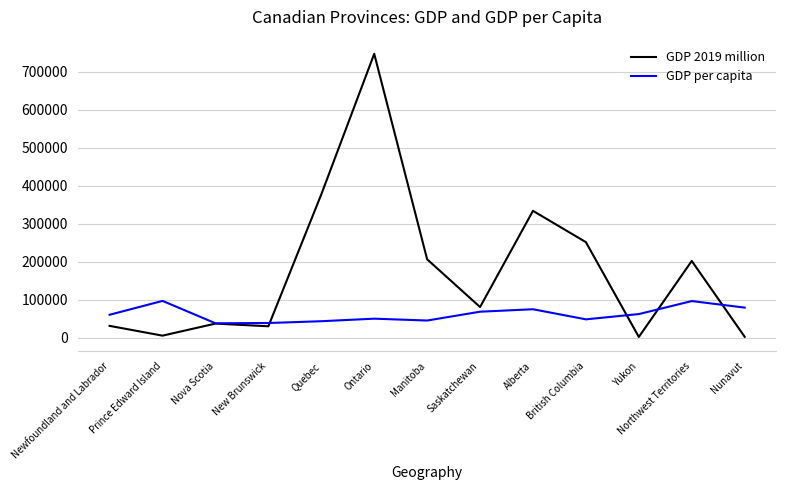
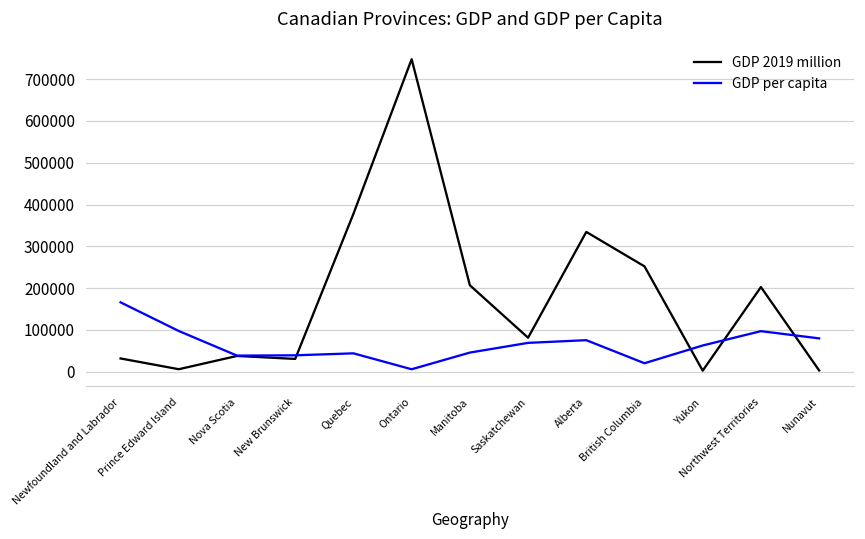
  {
    "GDP 2019 million": {
      "Newfoundland and Labrador": 30000,
      "Prince Edward Island": 10000,
      "New Brunswick": 30000,
      "Quebec": 380000,
      "Ontario": 750000,
      "Manitoba": 210000,
      "Saskatchewan": 80000,
      "Alberta": 330000,
      "British Columbia": 250000,
      "Yukon": 0,
      "Northwest Territories": 200000,
      "Nunavut": 0
    },
    "GDP per capita": {
-     "Newfoundland and Labrador": 60000,
+     "Newfoundland and Labrador": 170000,
      "Prince Edward Island": 100000,
      "New Brunswick": 40000,
      "Quebec": 40000,
-     "Ontario": 50000,
+     "Ontario": 10000,
      "Manitoba": 50000,
      "Saskatchewan": 70000,
      "Alberta": 80000,
-     "British Columbia": 50000,
+     "British Columbia": 20000,
      "Yukon": 60000,
      "Northwest Territories": 100000,
      "Nunavut": 80000
    }
  }
